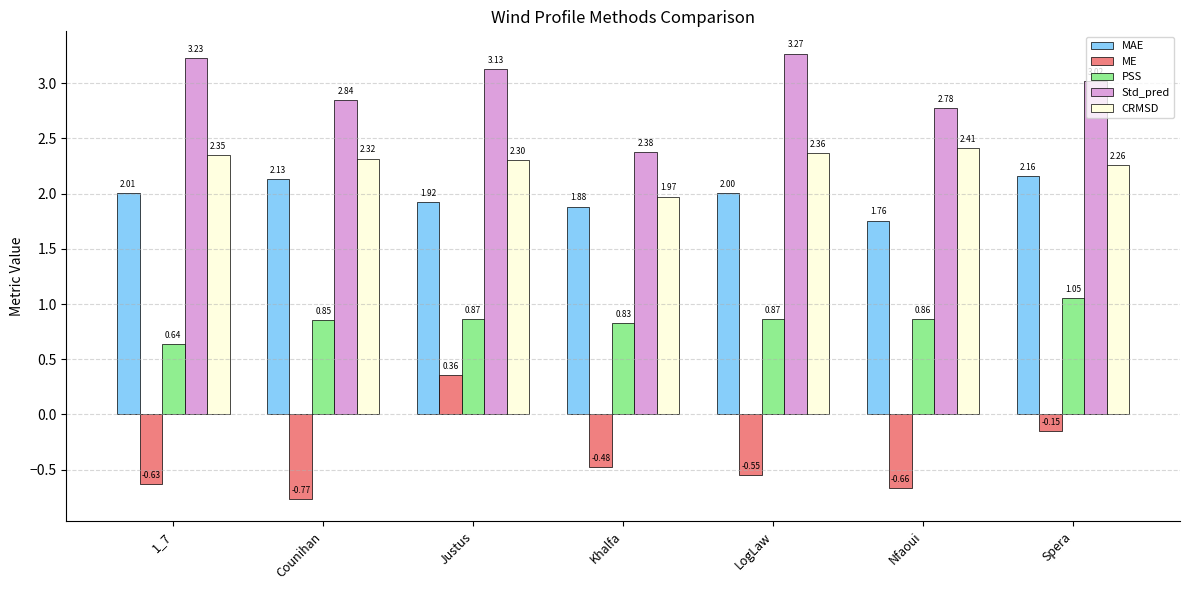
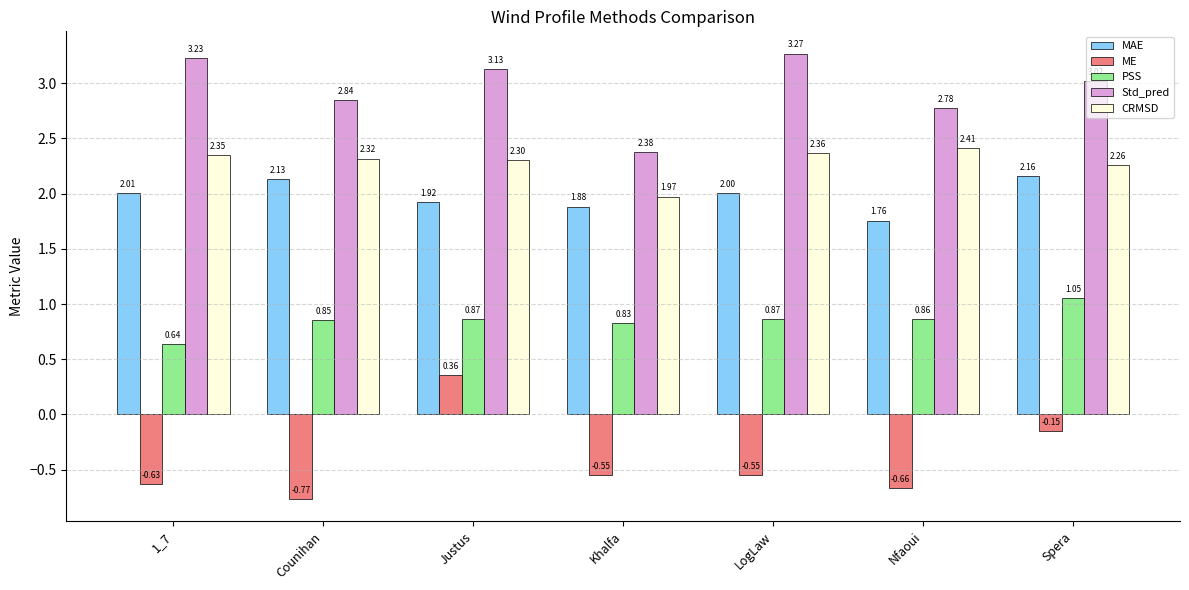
  {
    "MAE": {
      "1_7": 2.01,
      "Counihan": 2.13,
      "Justus": 1.92,
      "Khalfa": 1.88,
      "LogLaw": 2.00,
      "Nfaoui": 1.76,
      "Spera": 2.16
    },
    "ME": {
      "1_7": -0.63,
      "Counihan": -0.77,
      "Justus": 0.36,
-     "Khalfa": -0.48,
+     "Khalfa": -0.55,
      "LogLaw": -0.55,
      "Nfaoui": -0.66,
      "Spera": -0.15
    },
    "PSS": {
      "1_7": 0.64,
      "Counihan": 0.85,
      "Justus": 0.87,
      "Khalfa": 0.83,
      "LogLaw": 0.87,
      "Nfaoui": 0.86,
      "Spera": 1.05
    },
    "Std_pred": {
      "1_7": 3.23,
      "Counihan": 2.84,
      "Justus": 3.13,
      "Khalfa": 2.38,
      "LogLaw": 3.27,
      "Nfaoui": 2.78
    },
    "CRMSD": {
      "1_7": 2.35,
      "Counihan": 2.32,
      "Justus": 2.30,
      "Khalfa": 1.97,
      "LogLaw": 2.36,
      "Nfaoui": 2.41,
      "Spera": 2.26
    }
  }
